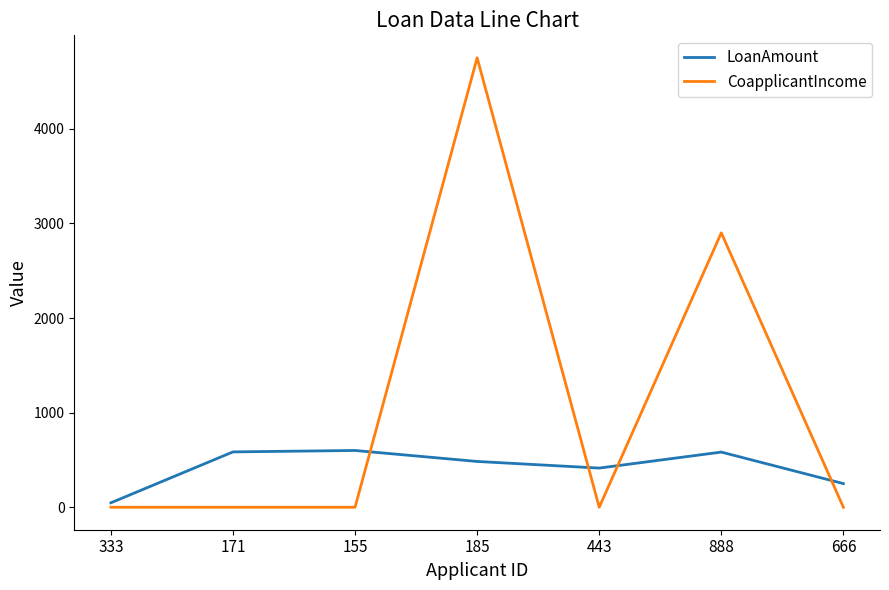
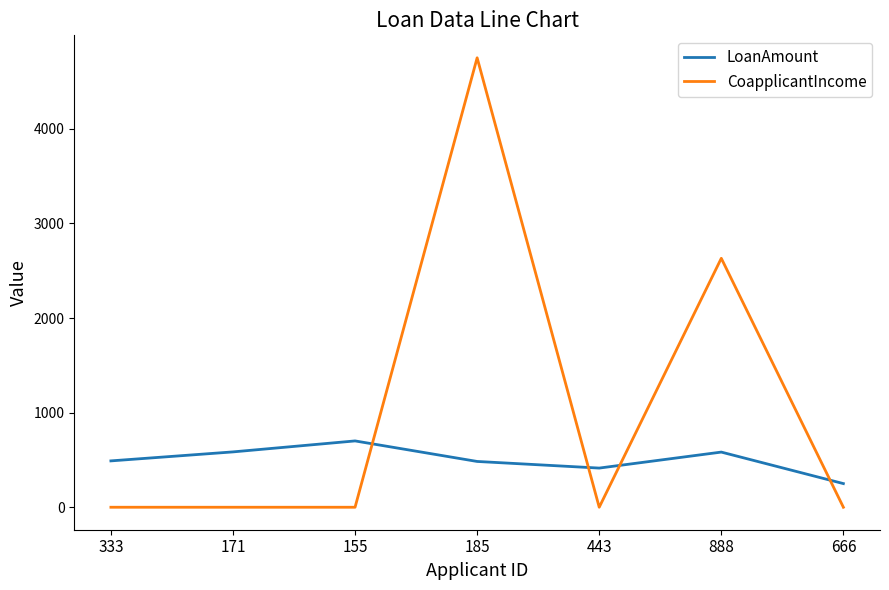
  {
    "LoanAmount": {
-     "333": 0,
+     "333": 500,
      "171": 600,
-     "155": 600,
+     "155": 700,
      "185": 500,
      "443": 400,
      "888": 600,
      "666": 300
    },
    "CoapplicantIncome": {
      "333": 0,
      "171": 0,
      "155": 0,
      "185": 4800,
      "443": 0,
-     "888": 2900,
+     "888": 2600,
      "666": 0
    }
  }
